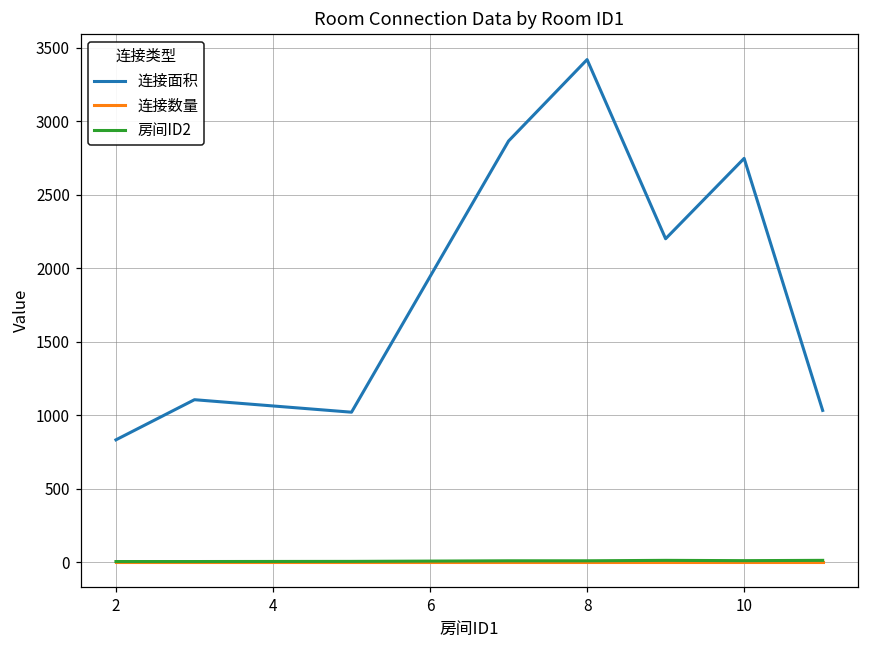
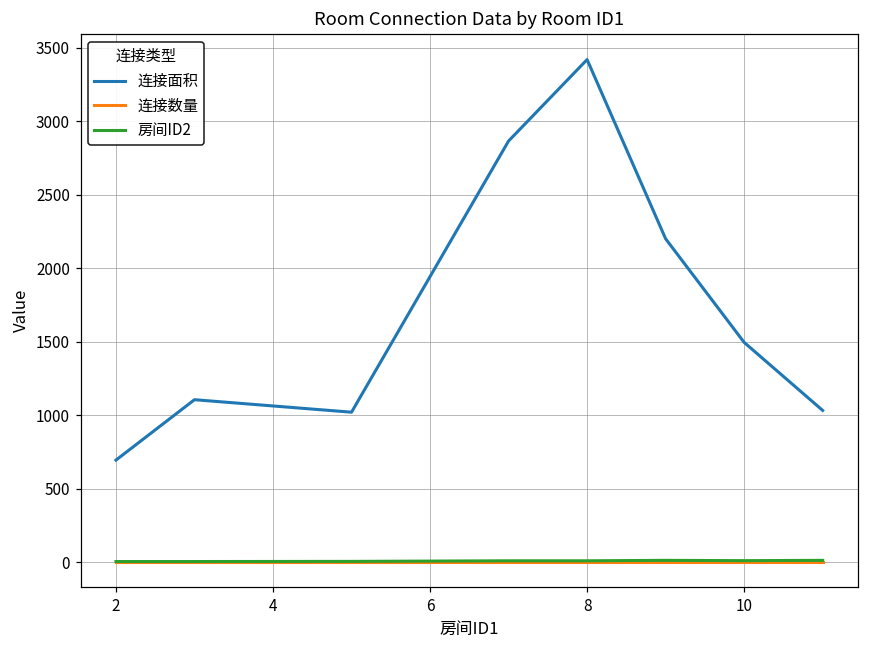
  {
    "连接面积": {
-     "2": 830,
+     "2": 690,
      "8": 3420,
-     "10": 2750
+     "10": 1500
    }
  }
